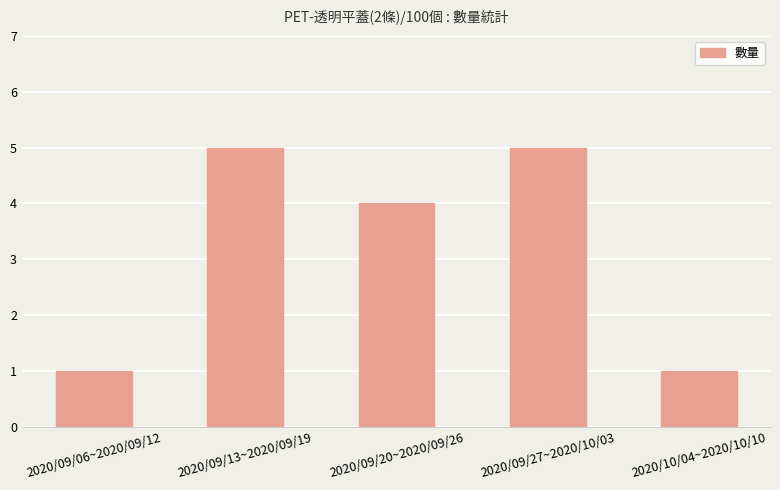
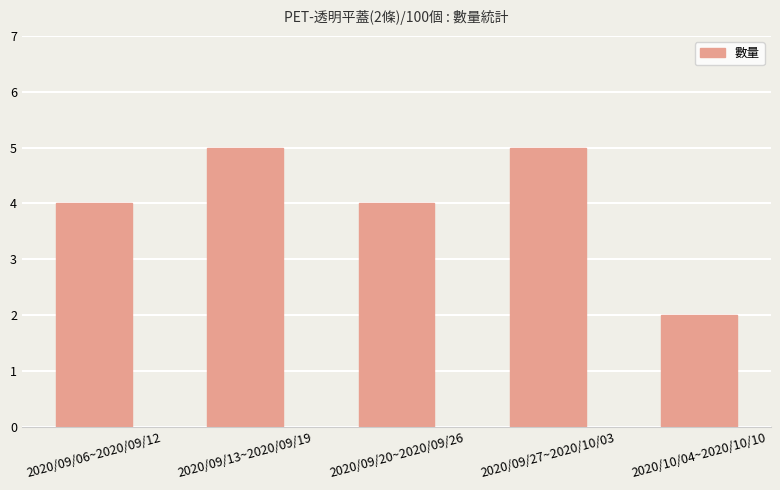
  {
-   "2020/09/06~2020/09/12": 1,
+   "2020/09/06~2020/09/12": 4,
    "2020/09/13~2020/09/19": 5,
    "2020/09/20~2020/09/26": 4,
    "2020/09/27~2020/10/03": 5,
-   "2020/10/04~2020/10/10": 1
+   "2020/10/04~2020/10/10": 2
  }
